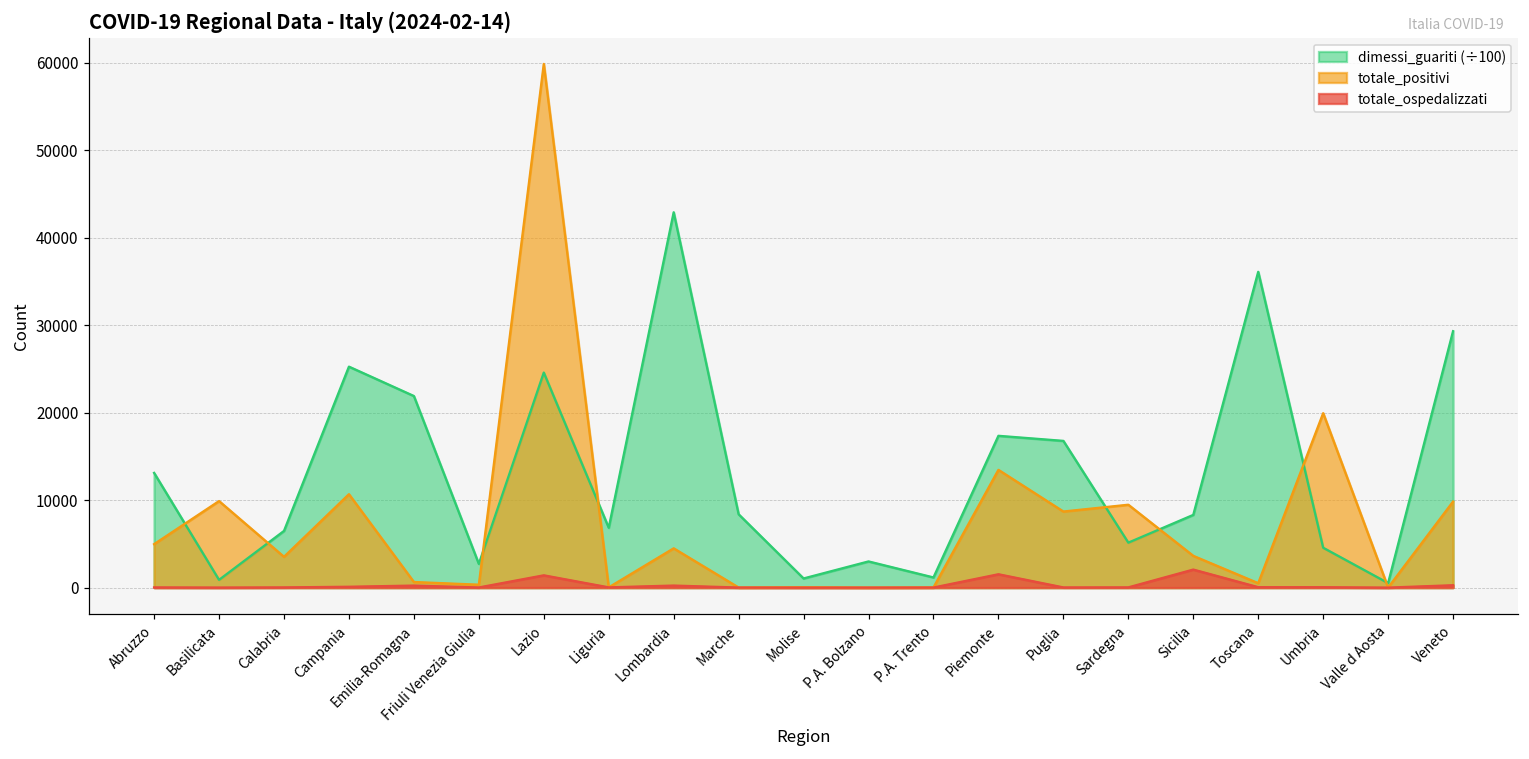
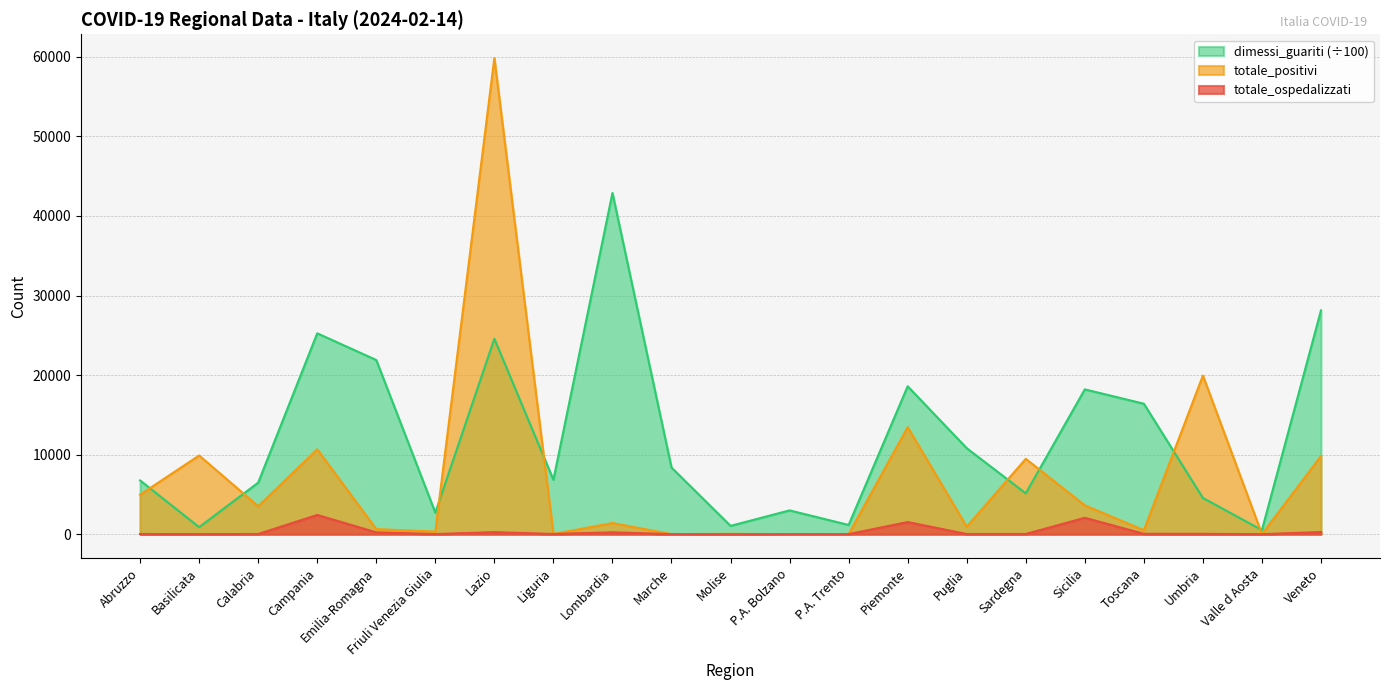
  {
    "dimessi_guariti (÷100)": {
-     "Abruzzo": 13000,
+     "Abruzzo": 7000,
      "Basilicata": 1000,
      "Calabria": 6000,
      "Campania": 25000,
      "Emilia-Romagna": 22000,
      "Friuli Venezia Giulia": 3000,
      "Lazio": 25000,
      "Liguria": 7000,
      "Lombardia": 43000,
      "Marche": 8000,
      "Molise": 1000,
      "P.A. Bolzano": 3000,
      "P.A. Trento": 1000,
-     "Piemonte": 17000,
-     "Puglia": 17000,
+     "Piemonte": 19000,
+     "Puglia": 11000,
      "Sardegna": 5000,
-     "Sicilia": 8000,
-     "Toscana": 36000,
+     "Sicilia": 18000,
+     "Toscana": 16000,
      "Umbria": 5000,
      "Valle d Aosta": 1000,
-     "Veneto": 29000
+     "Veneto": 28000
    },
    "totale_positivi": {
      "Abruzzo": 5000,
      "Basilicata": 10000,
      "Calabria": 4000,
      "Campania": 11000,
      "Emilia-Romagna": 1000,
      "Lazio": 60000,
-     "Lombardia": 4000,
+     "Lombardia": 1000,
      "Piemonte": 13000,
-     "Puglia": 9000,
+     "Puglia": 1000,
      "Sardegna": 9000,
      "Sicilia": 4000,
      "Toscana": 1000,
      "Umbria": 20000,
      "Veneto": 10000
    },
    "totale_ospedalizzati": {
      "Abruzzo": 0,
      "Basilicata": 0,
      "Calabria": 0,
-     "Campania": 0,
+     "Campania": 2000,
      "Emilia-Romagna": 0,
-     "Lazio": 1000,
+     "Lazio": 0,
      "Lombardia": 0,
      "Piemonte": 2000,
      "Puglia": 0,
      "Sardegna": 0,
      "Sicilia": 2000,
      "Toscana": 0,
      "Umbria": 0,
      "Veneto": 0
    }
  }
